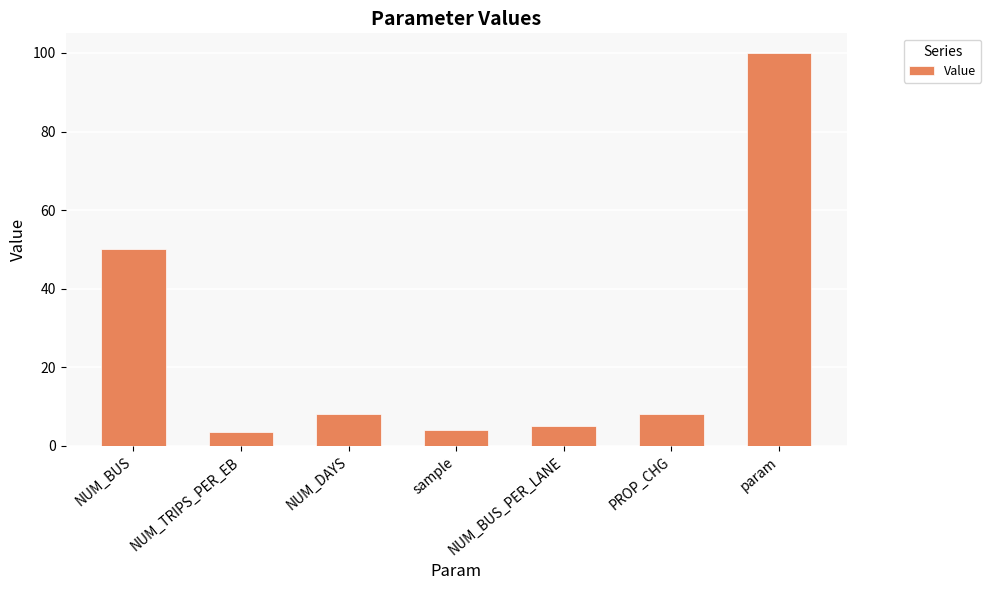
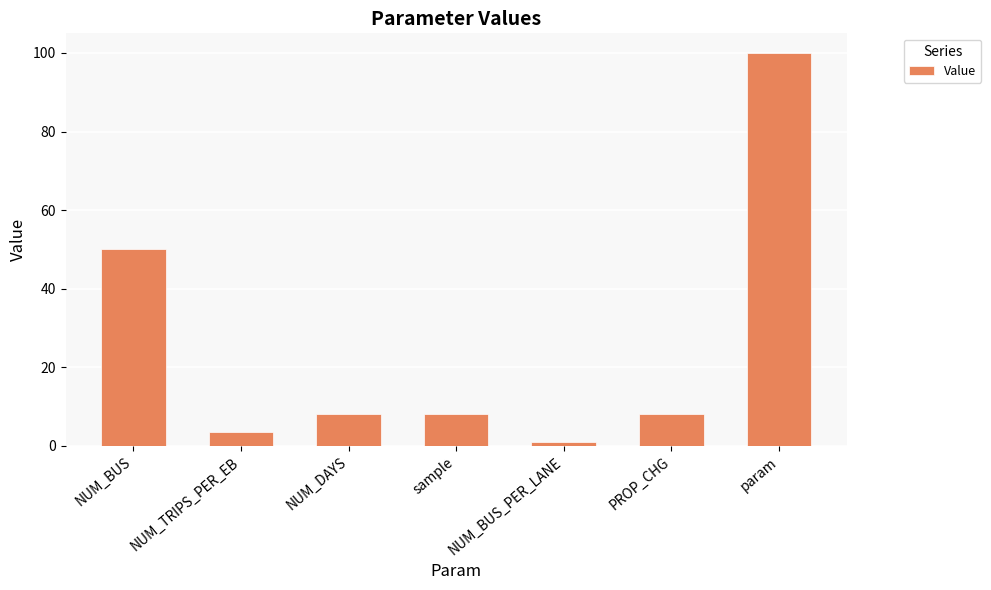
  {
    "NUM_BUS": 50,
    "NUM_TRIPS_PER_EB": 4,
    "NUM_DAYS": 8,
-   "sample": 4,
-   "NUM_BUS_PER_LANE": 5,
+   "sample": 8,
+   "NUM_BUS_PER_LANE": 1,
    "PROP_CHG": 8,
    "param": 100
  }
